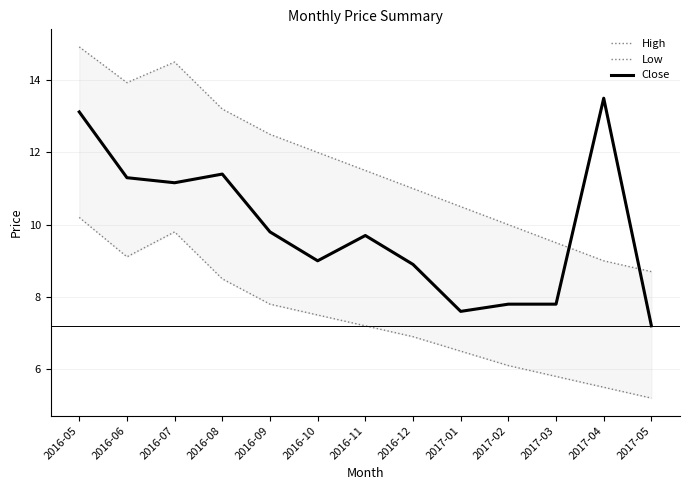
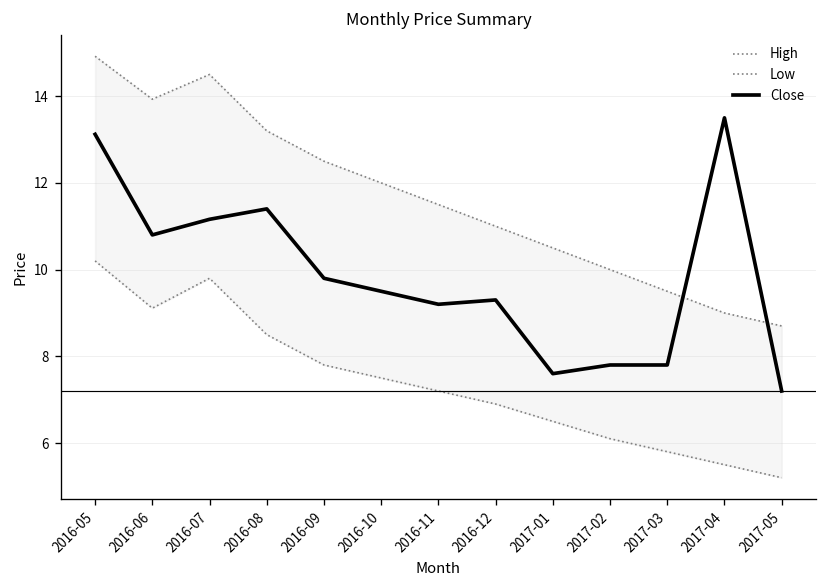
  {
    "Close": {
      "2016-05": 13.1,
-     "2016-06": 11.3,
+     "2016-06": 10.8,
      "2016-07": 11.2,
      "2016-08": 11.4,
      "2016-09": 9.8,
-     "2016-10": 9.0,
-     "2016-11": 9.7,
-     "2016-12": 8.9,
+     "2016-10": 9.5,
+     "2016-11": 9.2,
+     "2016-12": 9.3,
      "2017-01": 7.6,
      "2017-02": 7.8,
      "2017-03": 7.8,
      "2017-04": 13.5,
      "2017-05": 7.2
    }
  }
